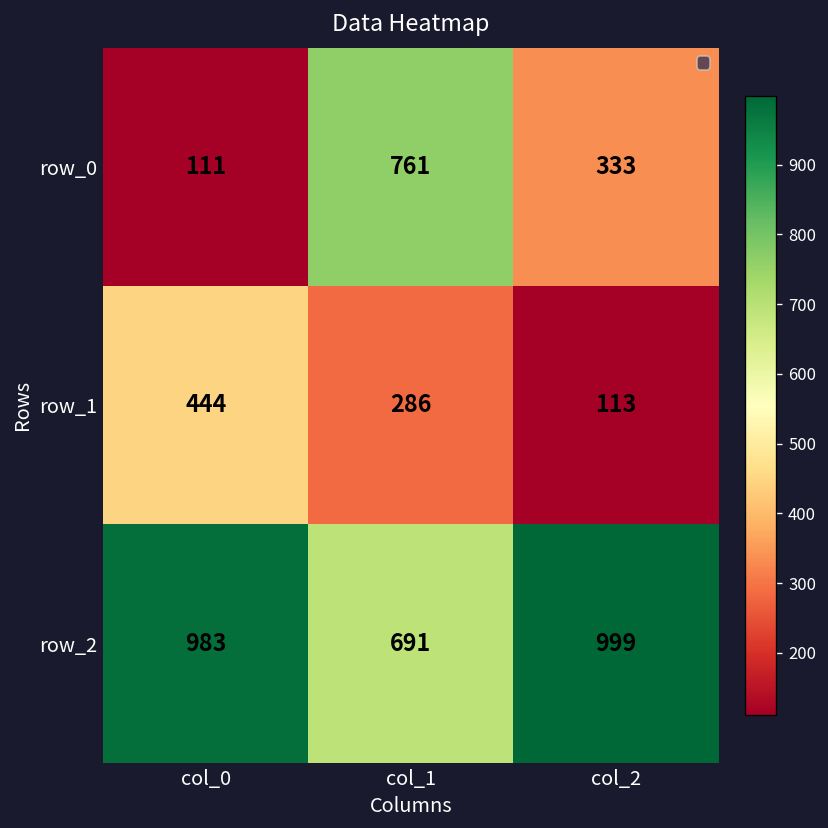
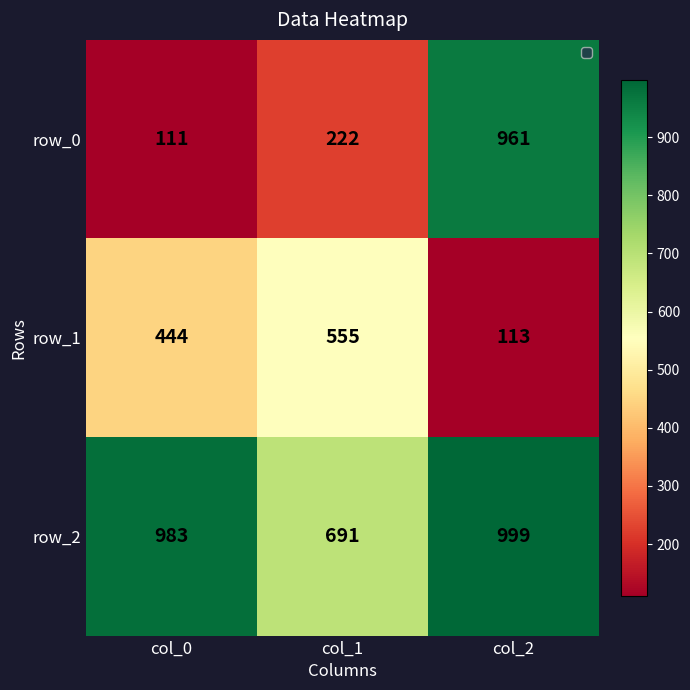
  {
    "row_0": {
      "col_0": 111,
-     "col_1": 761,
-     "col_2": 333
+     "col_1": 222,
+     "col_2": 961
    },
    "row_1": {
      "col_0": 444,
-     "col_1": 286,
+     "col_1": 555,
      "col_2": 113
    },
    "row_2": {
      "col_0": 983,
      "col_1": 691,
      "col_2": 999
    }
  }
